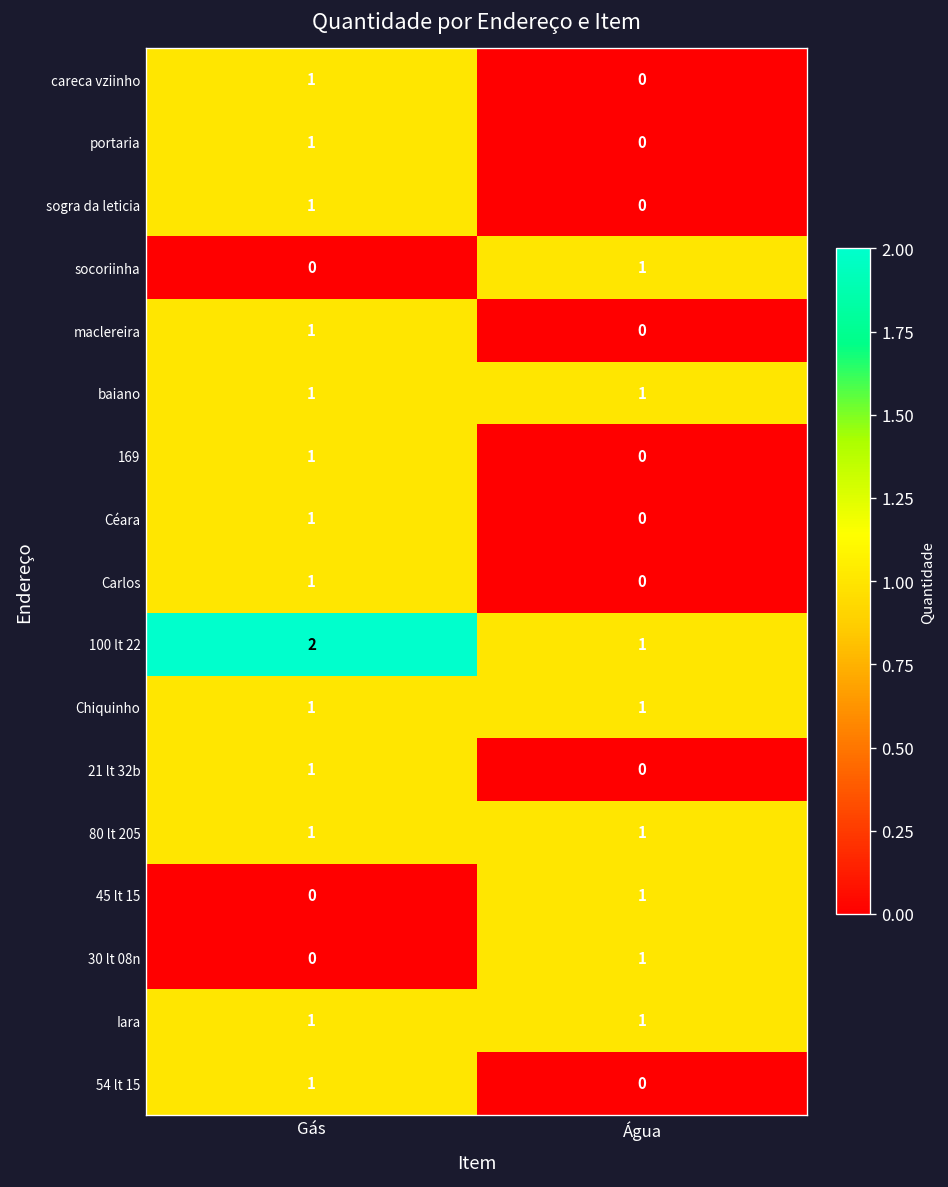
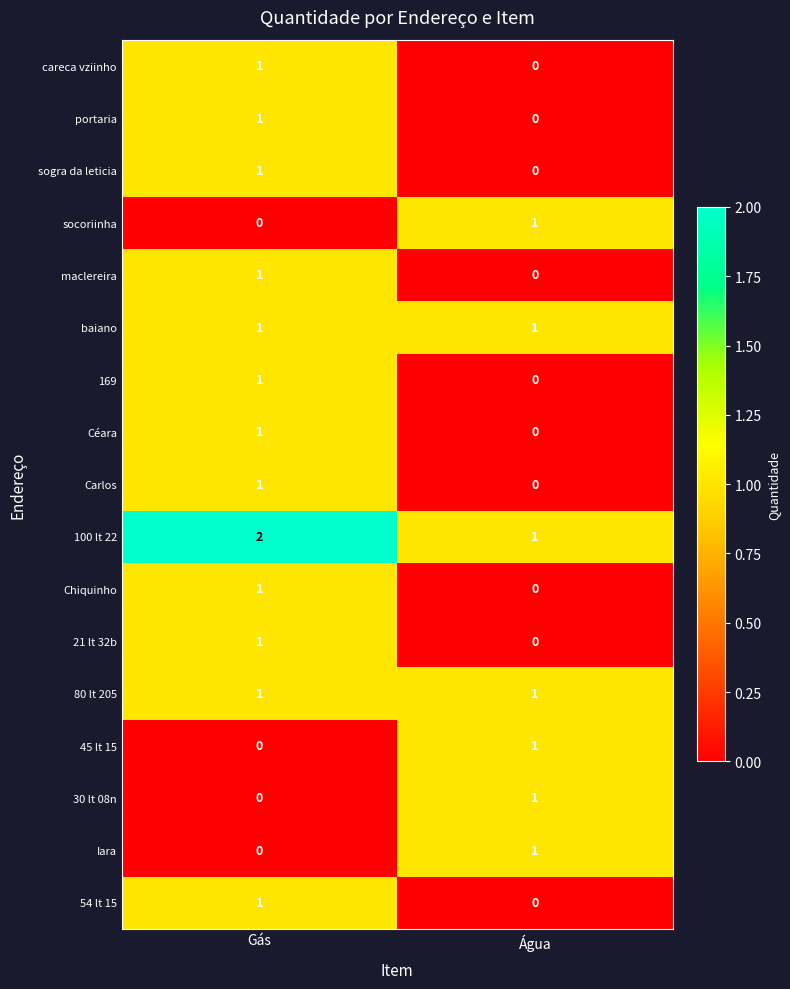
  {
    "careca vziinho": {
      "Gás": 1,
      "Água": 0
    },
    "portaria": {
      "Gás": 1,
      "Água": 0
    },
    "sogra da leticia": {
      "Gás": 1,
      "Água": 0
    },
    "socoriinha": {
      "Gás": 0,
      "Água": 1
    },
    "maclereira": {
      "Gás": 1,
      "Água": 0
    },
    "baiano": {
      "Gás": 1,
      "Água": 1
    },
    "169": {
      "Gás": 1,
      "Água": 0
    },
    "Céara": {
      "Gás": 1,
      "Água": 0
    },
    "Carlos": {
      "Gás": 1,
      "Água": 0
    },
    "100 lt 22": {
      "Gás": 2,
      "Água": 1
    },
    "Chiquinho": {
      "Gás": 1,
-     "Água": 1
+     "Água": 0
    },
    "21 lt 32b": {
      "Gás": 1,
      "Água": 0
    },
    "80 lt 205": {
      "Gás": 1,
      "Água": 1
    },
    "45 lt 15": {
      "Gás": 0,
      "Água": 1
    },
    "30 lt 08n": {
      "Gás": 0,
      "Água": 1
    },
    "Iara": {
-     "Gás": 1,
+     "Gás": 0,
      "Água": 1
    },
    "54 lt 15": {
      "Gás": 1,
      "Água": 0
    }
  }
